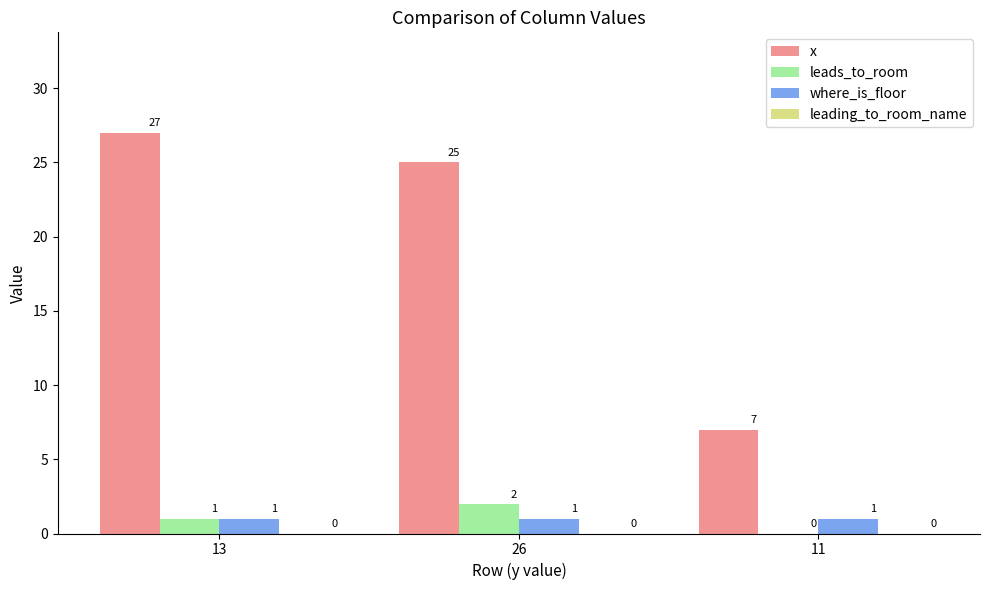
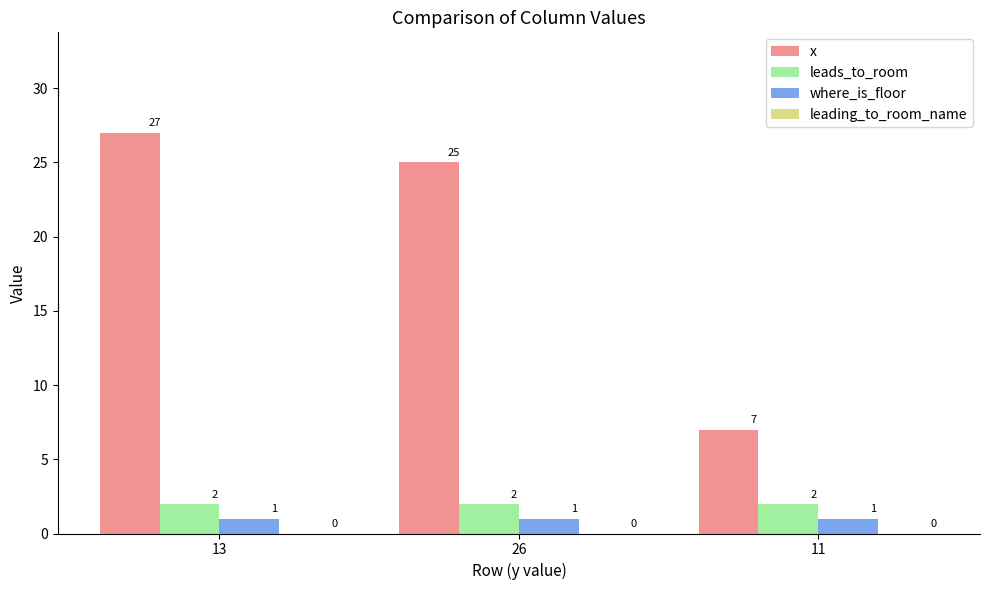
  {
    "x": {
      "13": 27,
      "26": 25,
      "11": 7
    },
    "leads_to_room": {
-     "13": 1,
+     "13": 2,
      "26": 2,
-     "11": 0
+     "11": 2
    },
    "where_is_floor": {
      "13": 1,
      "26": 1,
      "11": 1
    },
    "leading_to_room_name": {
      "13": 0,
      "26": 0,
      "11": 0
    }
  }
